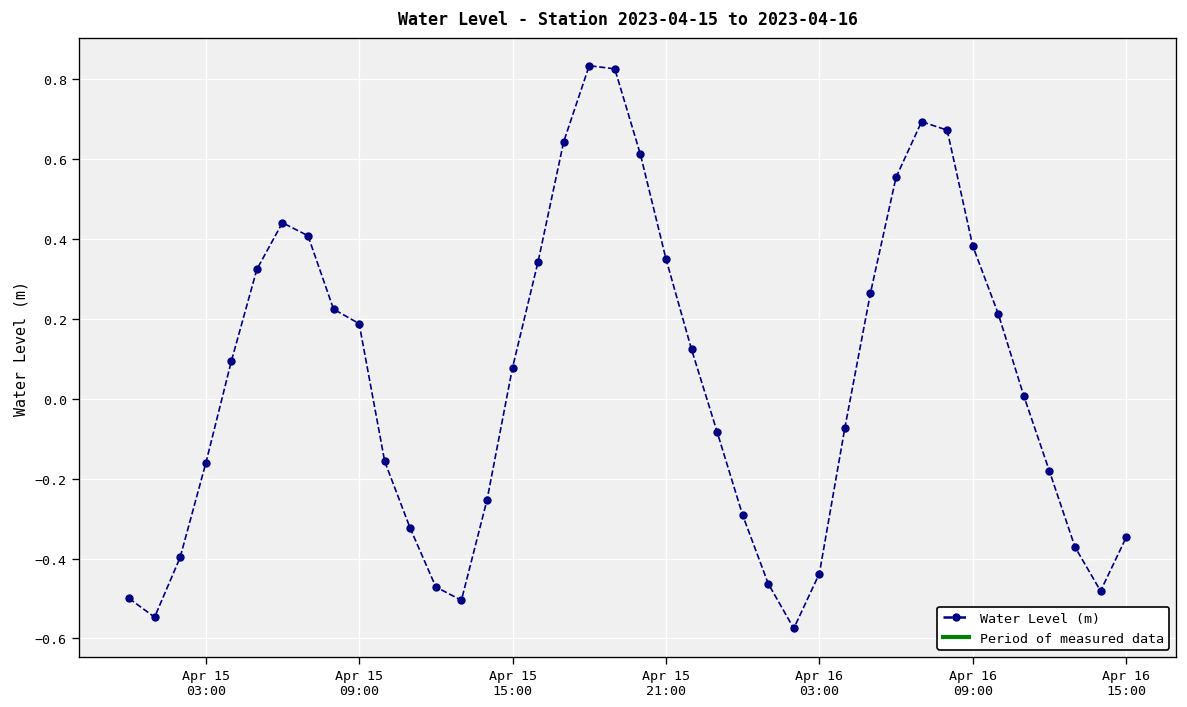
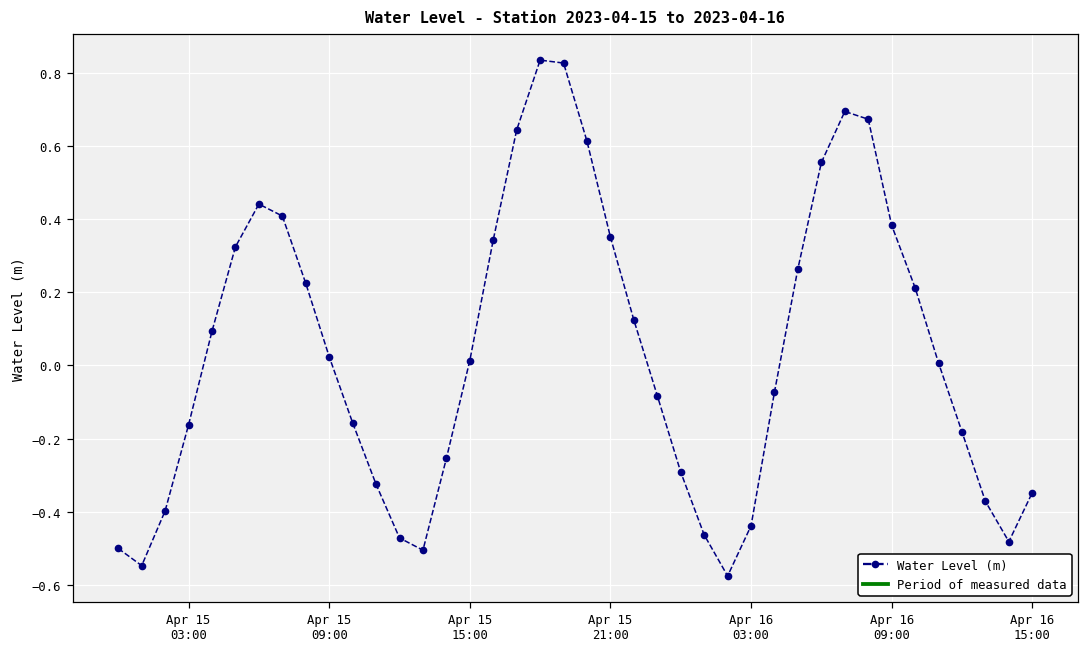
  {
    "Apr 15 03:00": -0.16,
-   "Apr 15 09:00": 0.19,
-   "Apr 15 15:00": 0.08,
+   "Apr 15 09:00": 0.02,
+   "Apr 15 15:00": 0.01,
    "Apr 15 21:00": 0.35,
    "Apr 16 03:00": -0.44,
    "Apr 16 09:00": 0.38,
    "Apr 16 15:00": -0.35
  }
